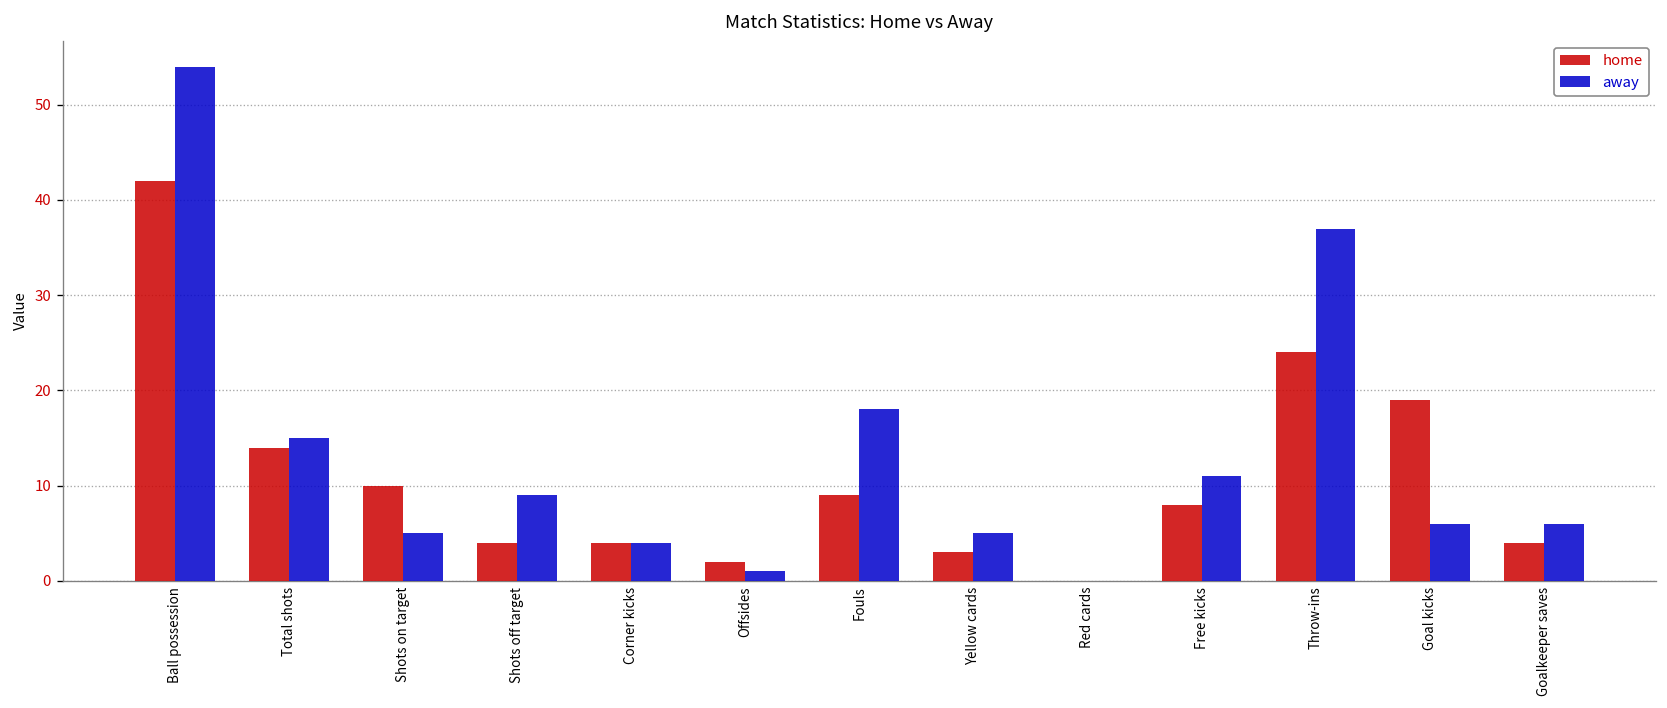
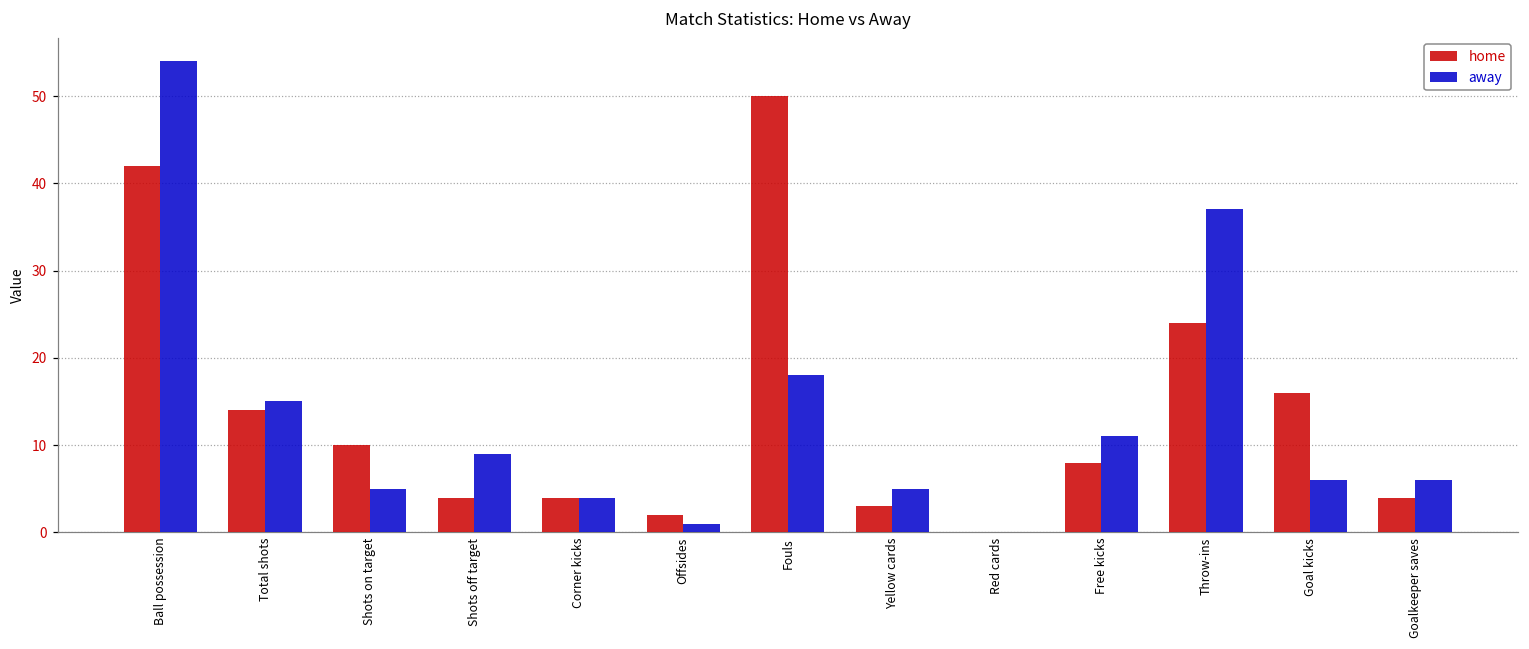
  {
    "home": {
      "Ball possession": 42,
      "Total shots": 14,
      "Shots on target": 10,
      "Shots off target": 4,
      "Corner kicks": 4,
      "Offsides": 2,
-     "Fouls": 9,
+     "Fouls": 50,
      "Yellow cards": 3,
      "Red cards": 0,
      "Free kicks": 8,
      "Throw-ins": 24,
-     "Goal kicks": 19,
+     "Goal kicks": 16,
      "Goalkeeper saves": 4
    },
    "away": {
      "Ball possession": 54,
      "Total shots": 15,
      "Shots on target": 5,
      "Shots off target": 9,
      "Corner kicks": 4,
      "Offsides": 1,
      "Fouls": 18,
      "Yellow cards": 5,
      "Red cards": 0,
      "Free kicks": 11,
      "Throw-ins": 37,
      "Goal kicks": 6,
      "Goalkeeper saves": 6
    }
  }
